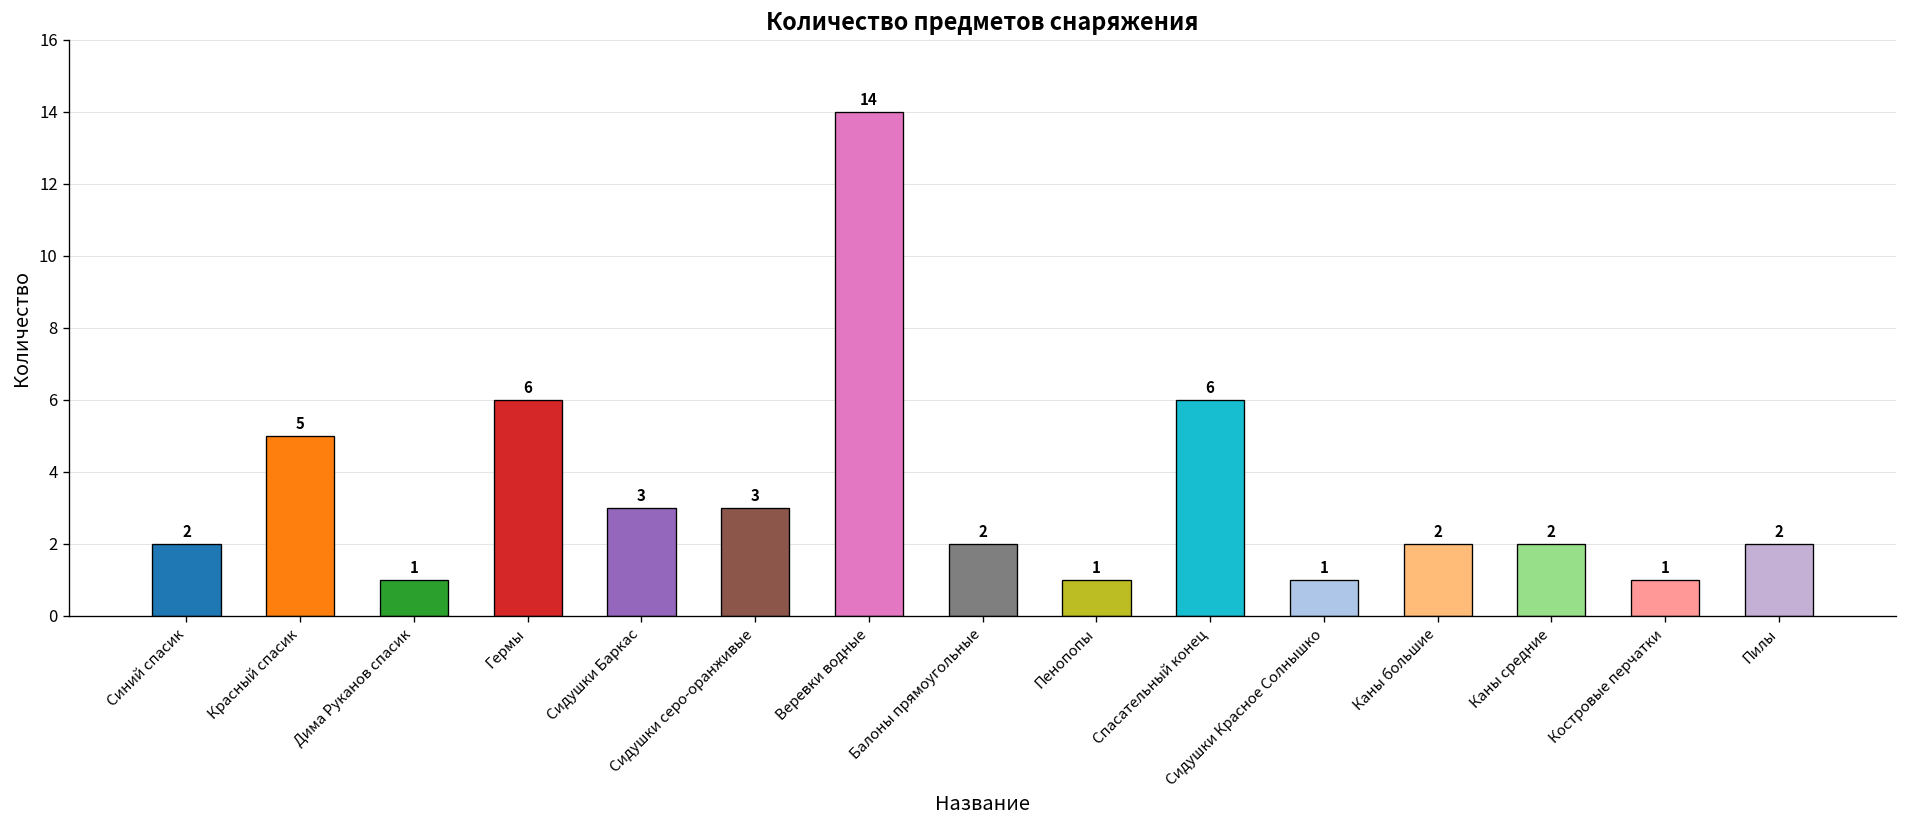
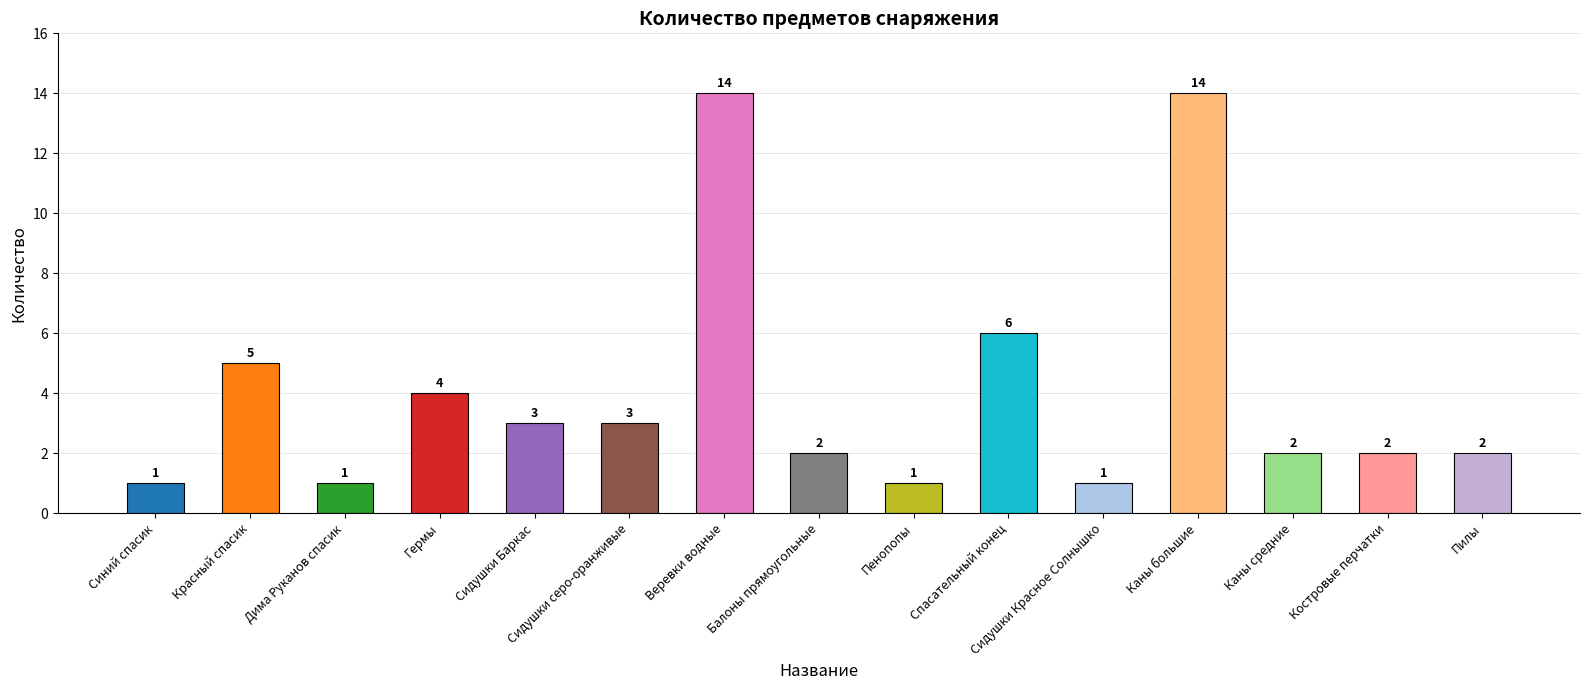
  {
-   "Синий спасик": 2,
+   "Синий спасик": 1,
    "Красный спасик": 5,
    "Дима Руканов спасик": 1,
-   "Гермы": 6,
+   "Гермы": 4,
    "Сидушки Баркас": 3,
    "Сидушки серо-оранживые": 3,
    "Веревки водные": 14,
    "Балоны прямоугольные": 2,
    "Пенопопы": 1,
    "Спасательный конец": 6,
    "Сидушки Красное Солнышко": 1,
-   "Каны большие": 2,
+   "Каны большие": 14,
    "Каны средние": 2,
-   "Костровые перчатки": 1,
+   "Костровые перчатки": 2,
    "Пилы": 2
  }
